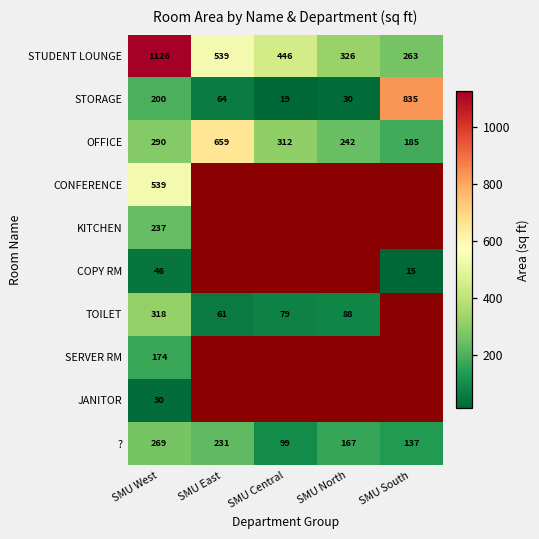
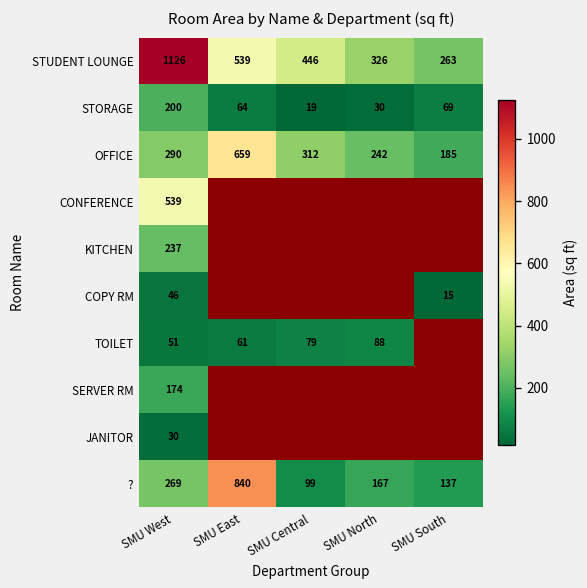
  {
    "STUDENT LOUNGE": {
      "SMU West": 1126,
      "SMU East": 539,
      "SMU Central": 446,
      "SMU North": 326,
      "SMU South": 263
    },
    "STORAGE": {
      "SMU West": 200,
      "SMU East": 64,
      "SMU Central": 19,
      "SMU North": 30,
-     "SMU South": 835
+     "SMU South": 69
    },
    "OFFICE": {
      "SMU West": 290,
      "SMU East": 659,
      "SMU Central": 312,
      "SMU North": 242,
      "SMU South": 185
    },
    "CONFERENCE": {
      "SMU West": 539
    },
    "KITCHEN": {
      "SMU West": 237
    },
    "COPY RM": {
      "SMU West": 46,
      "SMU South": 15
    },
    "TOILET": {
-     "SMU West": 318,
+     "SMU West": 51,
      "SMU East": 61,
      "SMU Central": 79,
      "SMU North": 88
    },
    "SERVER RM": {
      "SMU West": 174
    },
    "JANITOR": {
      "SMU West": 30
    },
    "?": {
      "SMU West": 269,
-     "SMU East": 231,
+     "SMU East": 840,
      "SMU Central": 99,
      "SMU North": 167,
      "SMU South": 137
    }
  }
